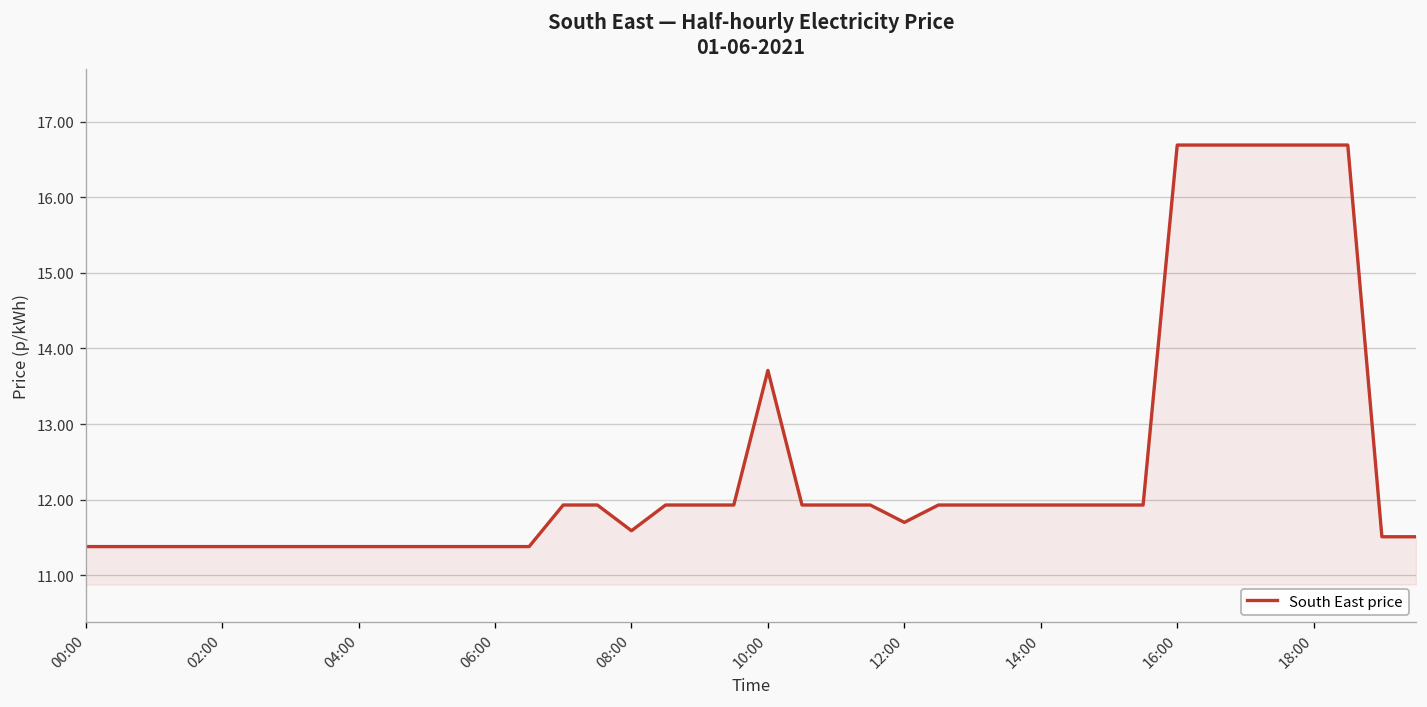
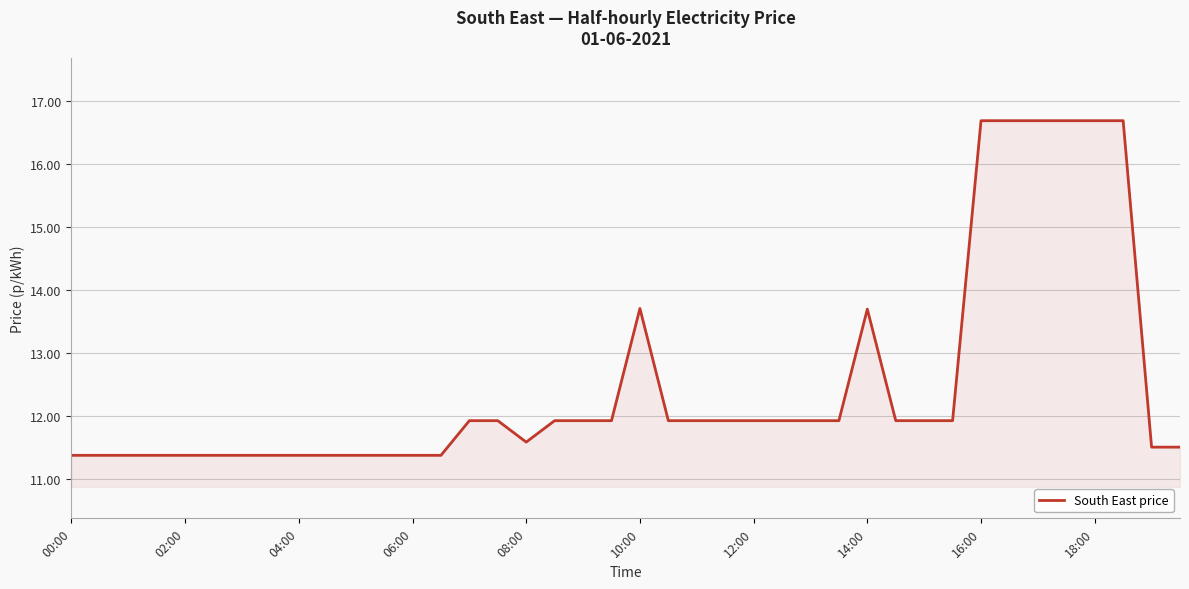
  {
    "00:00": 11.4,
    "02:00": 11.4,
    "04:00": 11.4,
    "06:00": 11.4,
    "08:00": 11.6,
    "10:00": 13.7,
-   "12:00": 11.7,
-   "14:00": 11.9,
+   "12:00": 11.9,
+   "14:00": 13.7,
    "16:00": 16.7,
    "18:00": 16.7
  }
